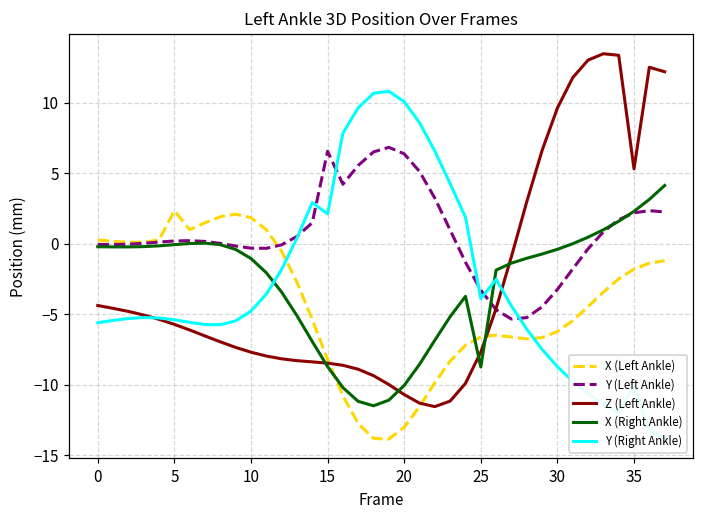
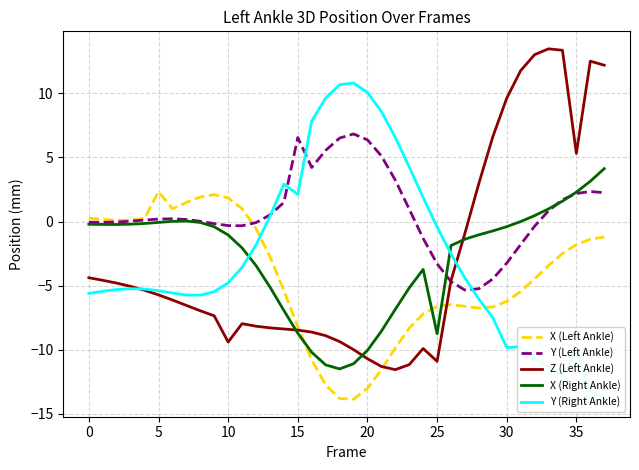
  {
    "X (Left Ankle)": {
      "0": 0.3,
      "5": 2.3,
      "10": 1.8,
      "15": -8.2,
      "20": -13.0,
      "25": -6.6,
      "30": -6.2,
      "35": -1.8
    },
    "Y (Left Ankle)": {
      "5": 0.2,
      "10": -0.3,
      "15": 6.6,
      "20": 6.4,
      "25": -3.3,
      "30": -3.2
    },
    "Z (Left Ankle)": {
      "0": -4.4,
      "5": -5.7,
-     "10": -7.7,
+     "10": -9.4,
      "15": -8.5,
      "20": -10.7,
-     "25": -7.7,
+     "25": -10.9,
      "30": 9.6,
      "35": 5.3
    },
    "X (Right Ankle)": {
      "5": -0.1,
      "10": -1.0,
      "15": -8.7,
      "20": -10.0,
      "25": -8.7,
      "30": -0.4
    },
    "Y (Right Ankle)": {
      "0": -5.6,
      "5": -5.4,
      "10": -4.8,
      "15": 2.1,
      "20": 10.1,
-     "25": -3.9,
-     "30": -8.7
+     "25": -0.4,
+     "30": -9.8
    }
  }
